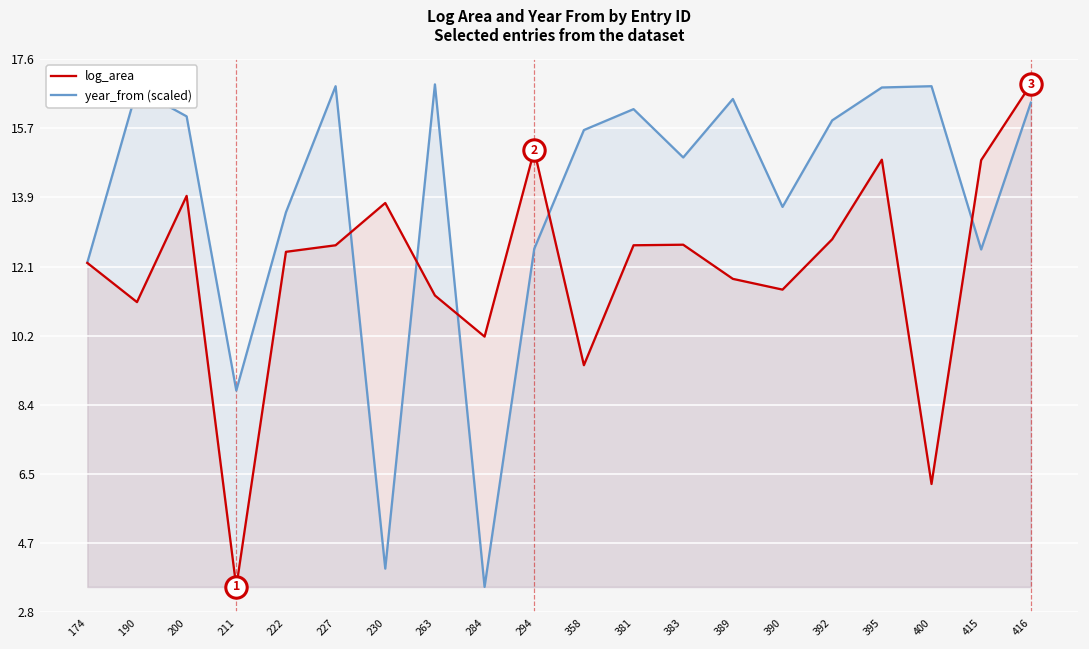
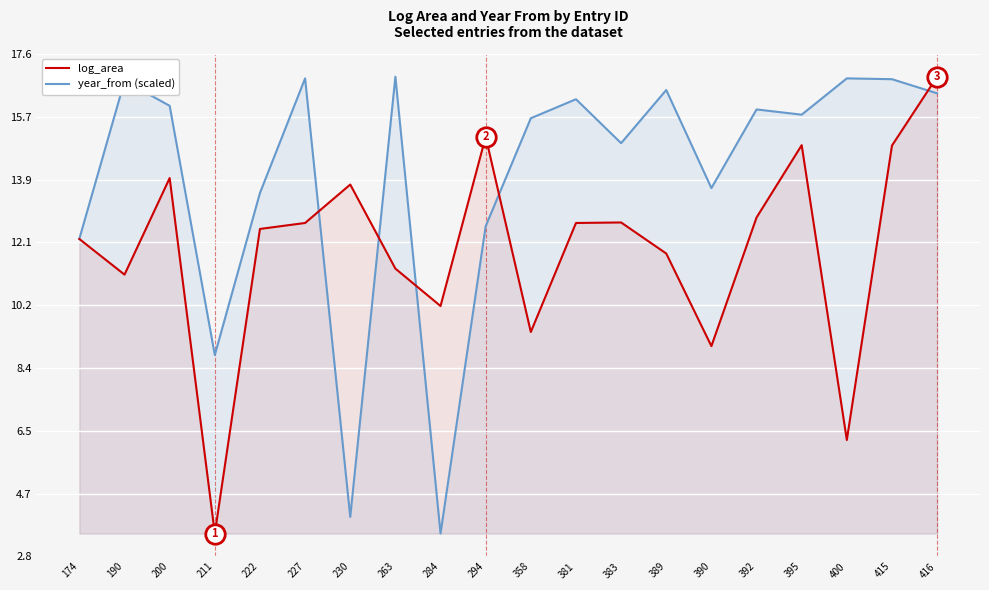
  {
    "log_area": {
      "190": 11.1,
      "200": 13.9,
      "222": 12.4,
      "227": 12.6,
      "230": 13.7,
      "263": 11.3,
      "284": 10.2,
      "358": 9.4,
      "381": 12.6,
      "383": 12.6,
      "389": 11.7,
-     "390": 11.4,
+     "390": 9.0,
      "392": 12.8,
      "395": 14.9,
      "400": 6.2,
      "415": 14.9
    },
    "year_from (scaled)": {
      "200": 16.1,
      "211": 8.7,
      "222": 13.5,
      "227": 16.9,
      "230": 4.0,
      "263": 16.9,
      "284": 3.5,
      "294": 12.5,
      "358": 15.7,
      "381": 16.3,
      "383": 15.0,
      "389": 16.5,
      "390": 13.6,
      "392": 16.0,
-     "395": 16.8,
+     "395": 15.8,
      "400": 16.9,
-     "415": 12.5,
+     "415": 16.8,
      "416": 16.4
    }
  }
